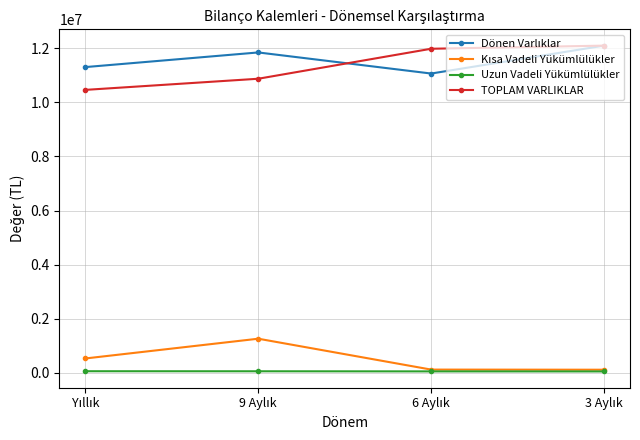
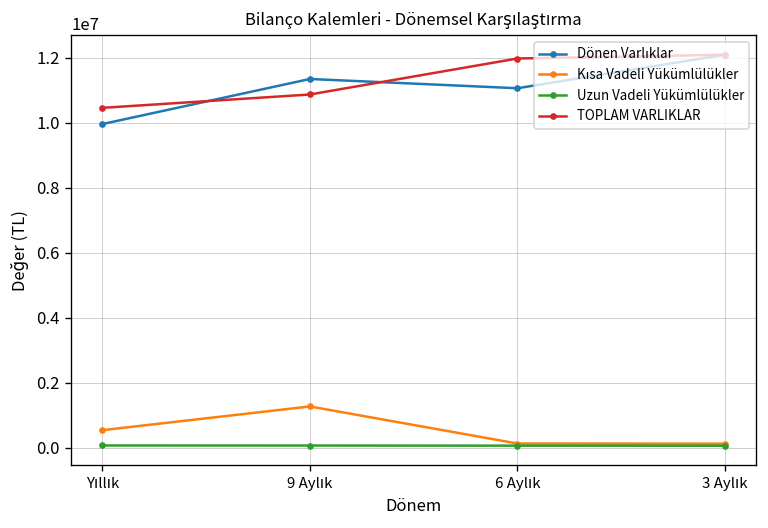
  {
    "Dönen Varlıklar": {
-     "Yıllık": 11300000,
-     "9 Aylık": 11800000,
+     "Yıllık": 10000000,
+     "9 Aylık": 11300000,
      "6 Aylık": 11100000
    },
    "Kısa Vadeli Yükümlülükler": {
      "Yıllık": 500000,
      "9 Aylık": 1300000
    },
    "Uzun Vadeli Yükümlülükler": {
      "Yıllık": 100000,
      "9 Aylık": 100000
    },
    "TOPLAM VARLIKLAR": {
      "Yıllık": 10500000,
      "9 Aylık": 10900000,
      "6 Aylık": 12000000
    }
  }
